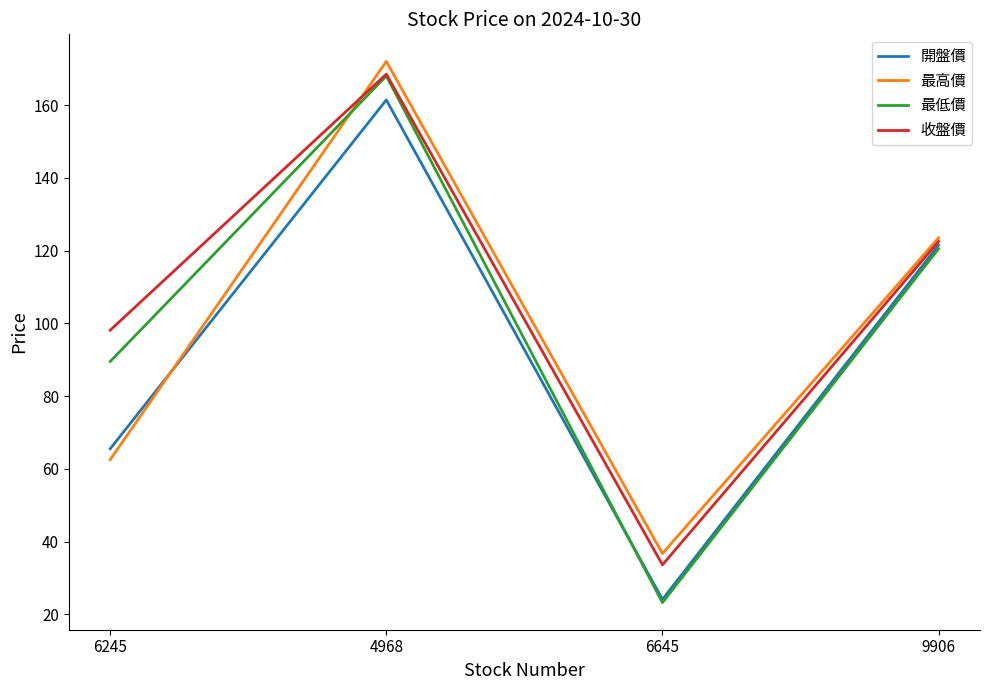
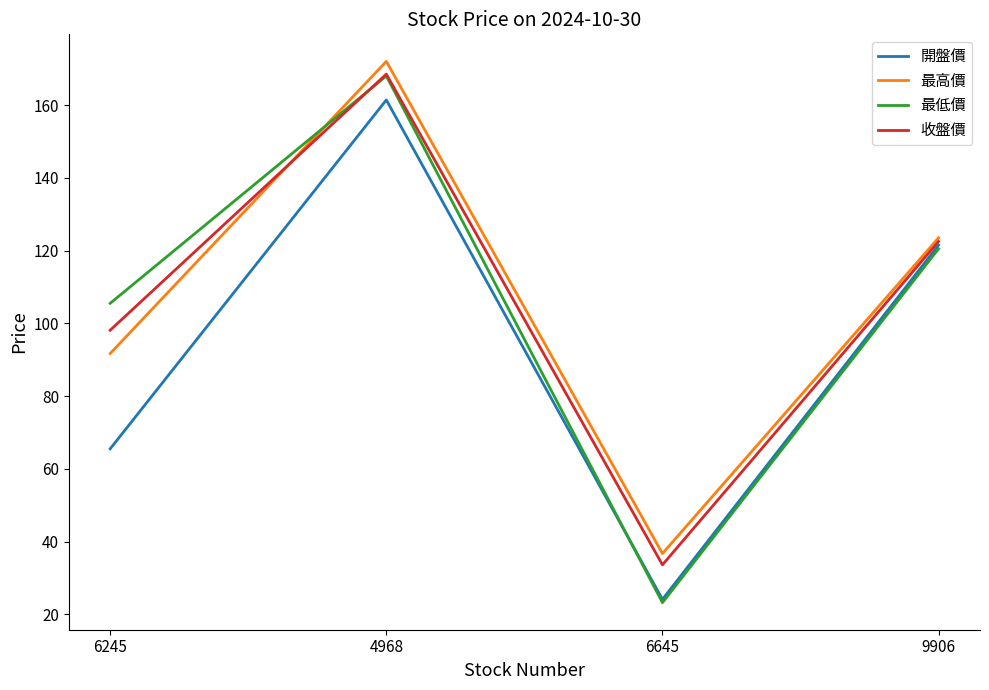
  {
    "開盤價": {
      "6245": 66,
      "4968": 161,
      "6645": 24,
      "9906": 122
    },
    "最高價": {
-     "6245": 63,
+     "6245": 92,
      "4968": 172,
      "6645": 37,
      "9906": 124
    },
    "最低價": {
-     "6245": 90,
+     "6245": 106,
      "6645": 23,
      "9906": 121
    },
    "收盤價": {
      "6245": 98,
      "6645": 34,
      "9906": 123
    }
  }
